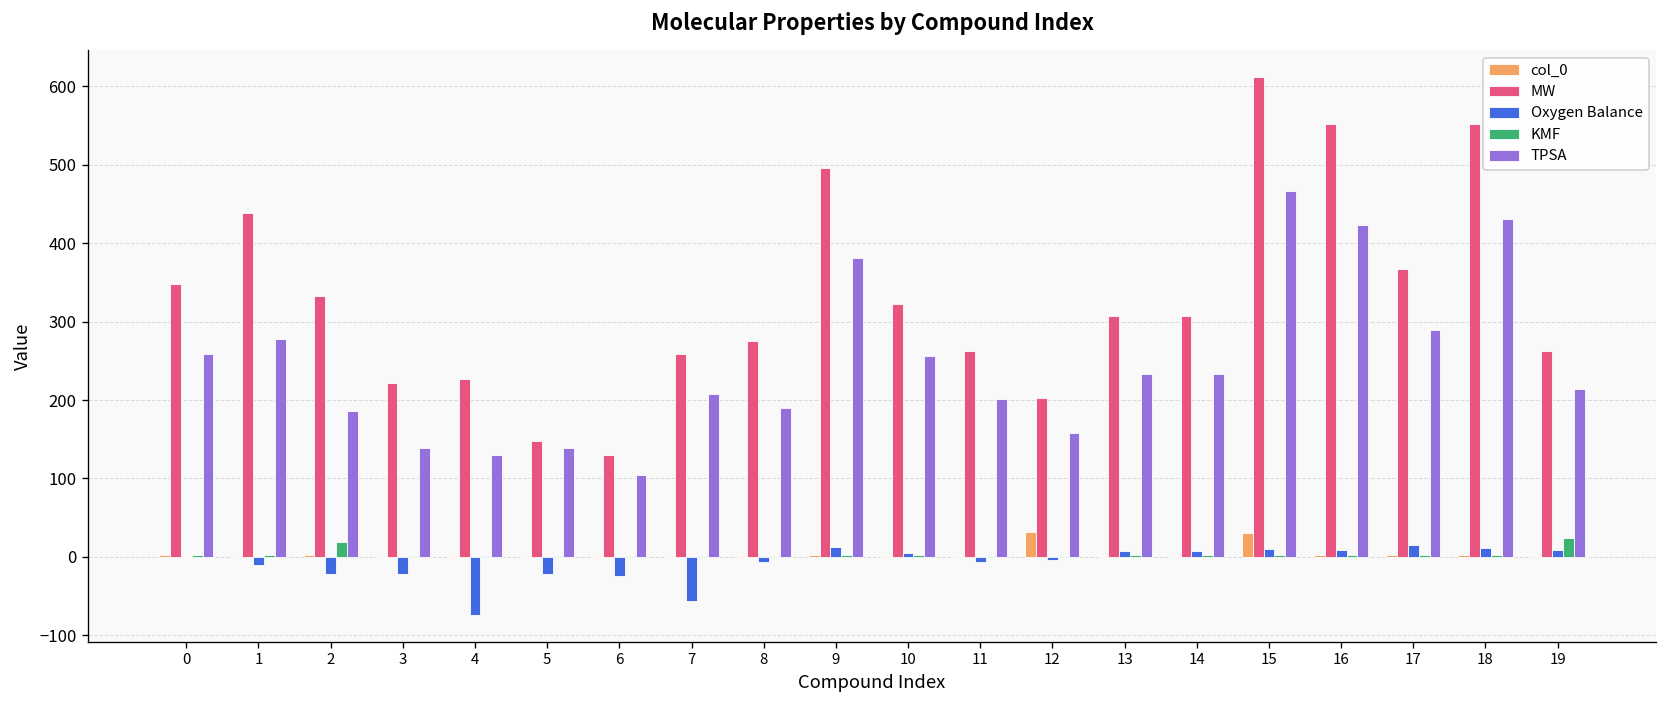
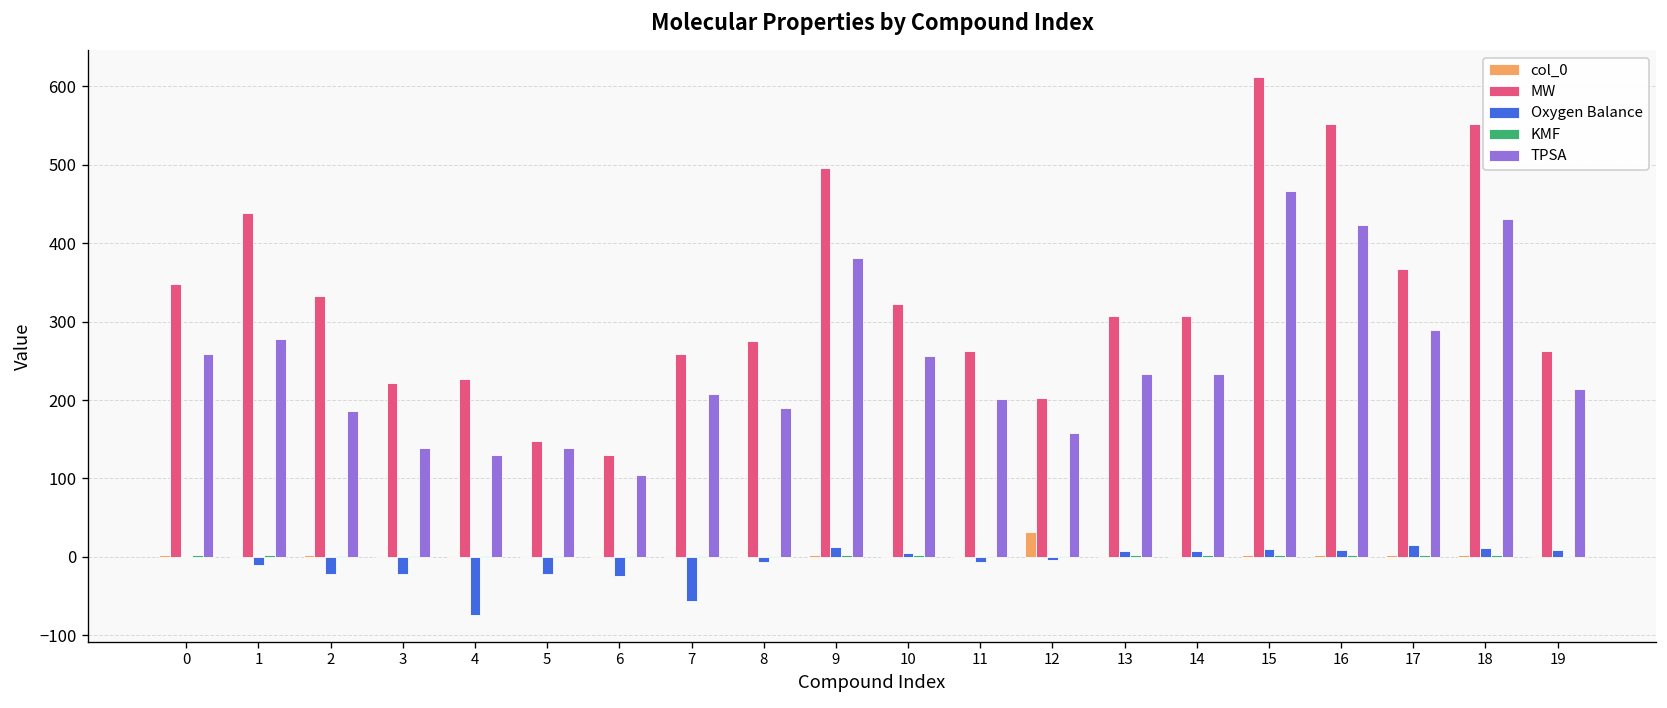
  {
    "col_0": {
      "12": 30,
-     "15": 30
+     "15": 0
    },
    "MW": {
      "0": 350,
      "1": 440,
      "2": 330,
      "3": 220,
      "4": 230,
      "5": 150,
      "6": 130,
      "7": 260,
      "8": 280,
      "9": 500,
      "10": 320,
      "11": 260,
      "12": 200,
      "13": 310,
      "14": 310,
      "15": 610,
      "16": 550,
      "17": 370,
      "18": 550,
      "19": 260
    },
    "Oxygen Balance": {
      "0": 0,
      "1": -10,
      "2": -20,
      "3": -20,
      "4": -70,
      "5": -20,
      "6": -20,
      "7": -60,
      "8": -10,
      "9": 10,
      "10": 0,
      "11": -10,
      "12": 0,
      "13": 10,
      "14": 10,
      "15": 10,
      "16": 10,
      "17": 20,
      "18": 10,
      "19": 10
    },
    "KMF": {
-     "2": 20,
-     "19": 20
+     "2": 0,
+     "19": 0
    },
    "TPSA": {
      "0": 260,
      "1": 280,
      "2": 190,
      "3": 140,
      "4": 130,
      "5": 140,
      "6": 100,
      "7": 210,
      "8": 190,
      "9": 380,
      "10": 260,
      "11": 200,
      "12": 160,
      "13": 230,
      "14": 230,
      "15": 470,
      "16": 420,
      "17": 290,
      "18": 430,
      "19": 210
    }
  }
